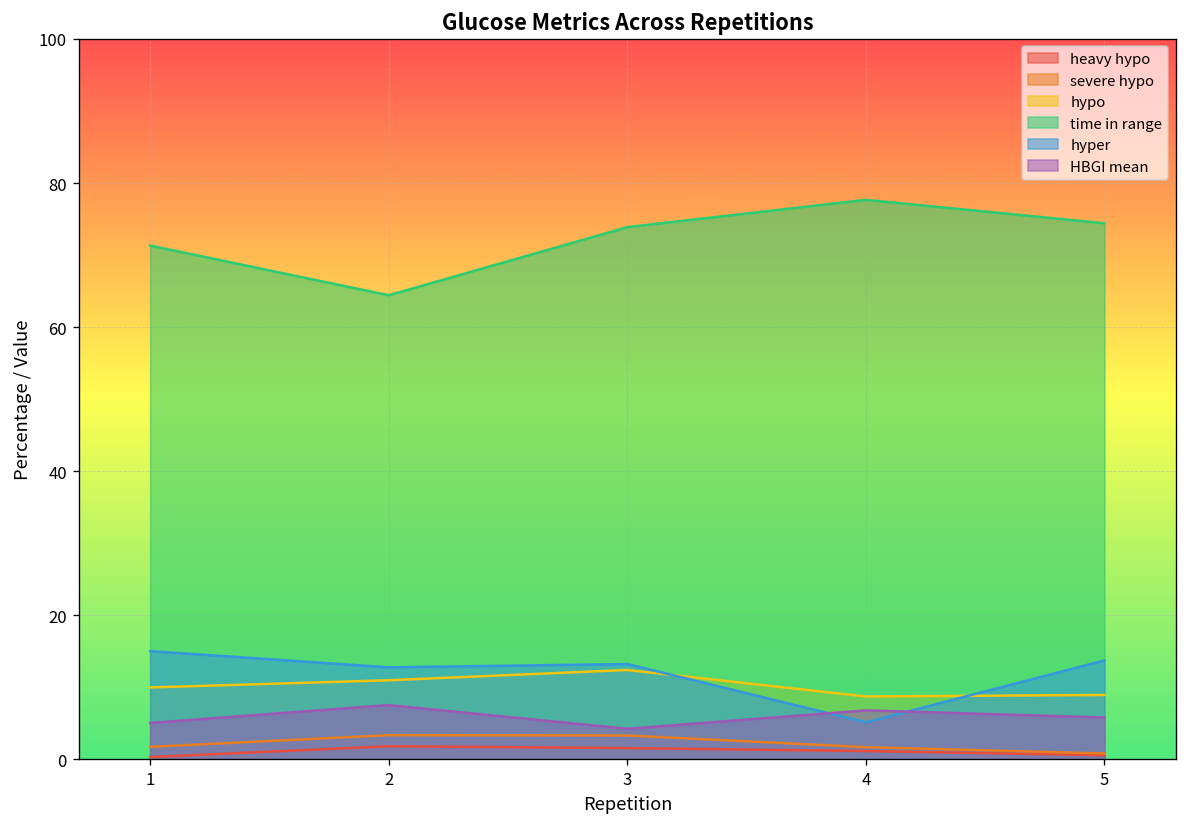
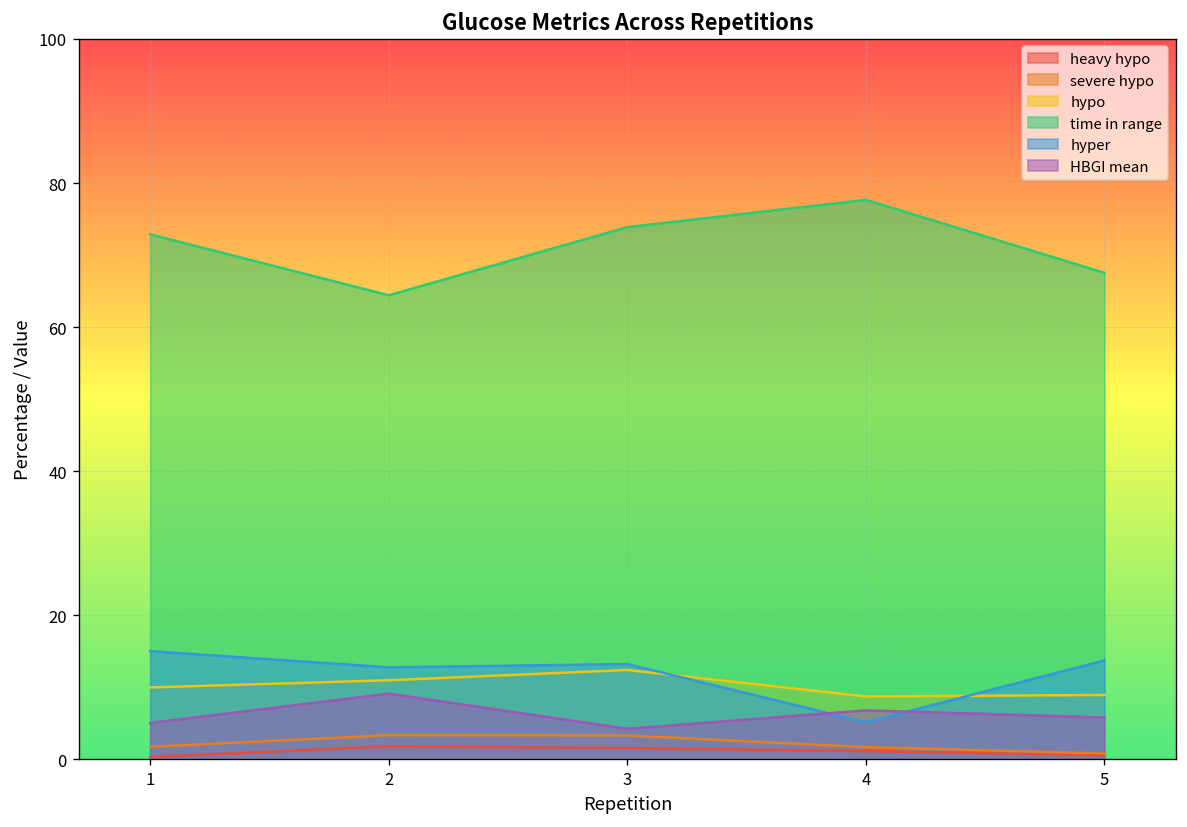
  {
    "hypo": {
      "1": 10,
      "2": 11,
      "3": 12,
      "4": 9,
      "5": 9
    },
    "time in range": {
-     "1": 71,
+     "1": 73,
      "2": 64,
      "3": 74,
      "4": 78,
-     "5": 74
+     "5": 68
    },
    "hyper": {
      "1": 15,
      "2": 13,
      "3": 13,
      "4": 5,
      "5": 14
    },
    "HBGI mean": {
      "1": 5,
-     "2": 8,
+     "2": 9,
      "3": 4,
      "4": 7,
      "5": 6
    }
  }
